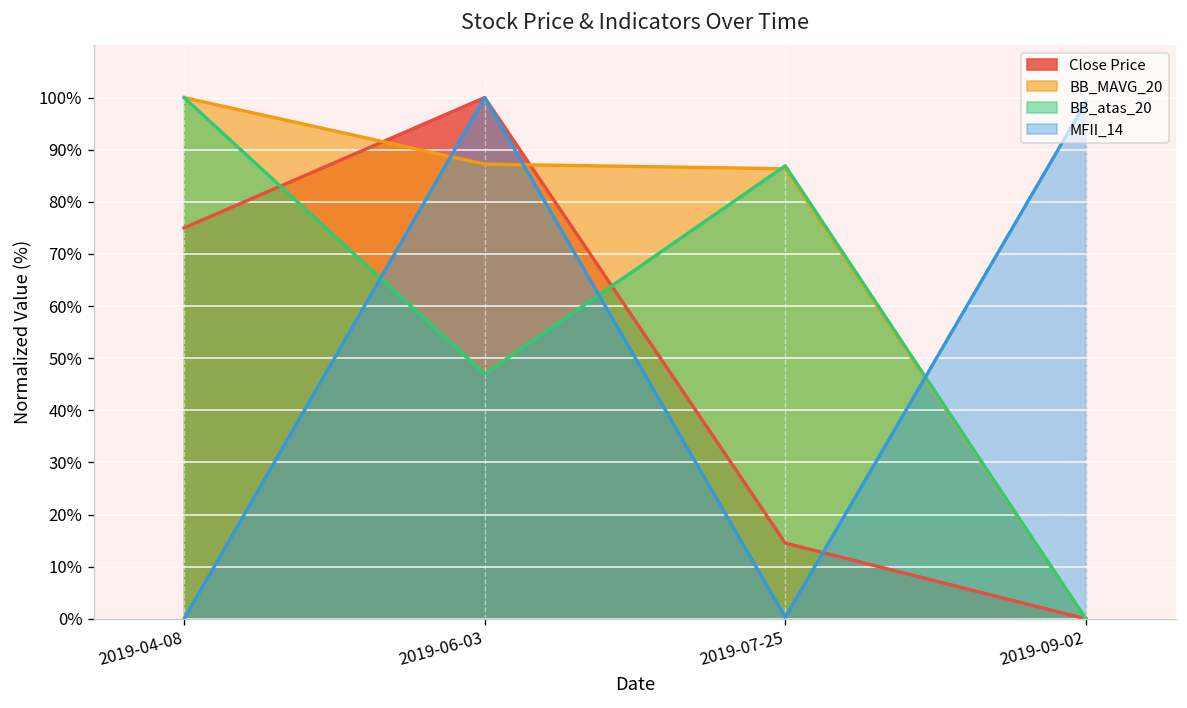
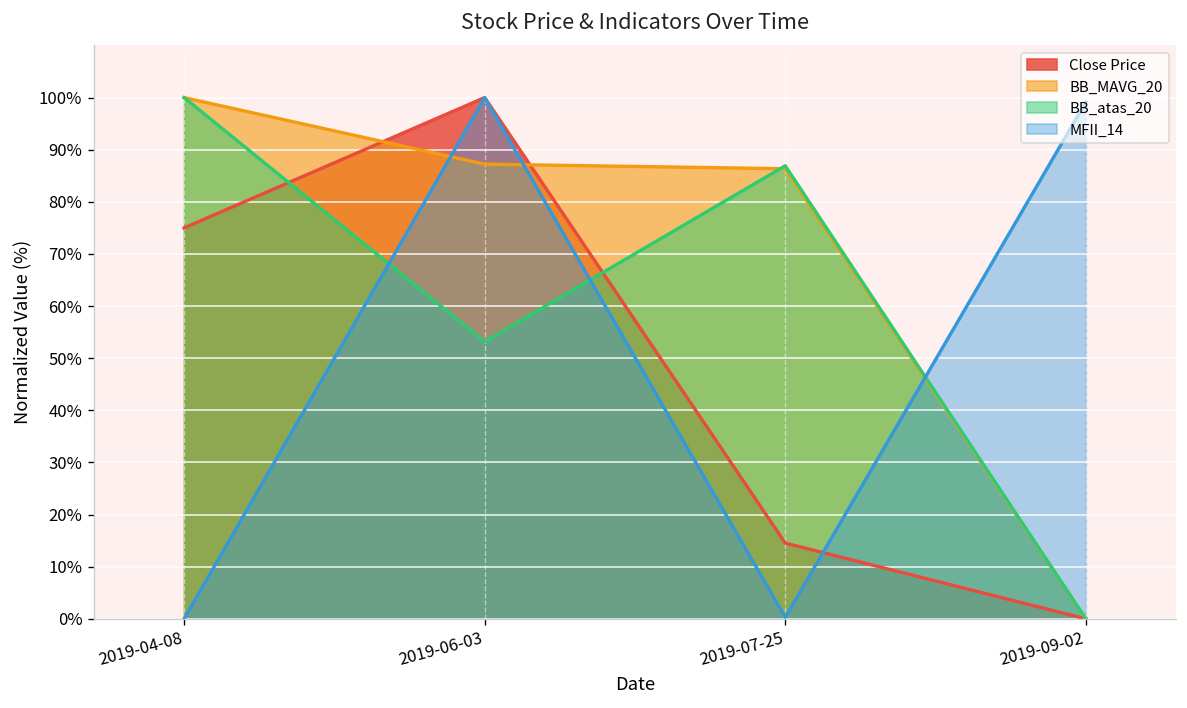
  {
    "Close Price": {
      "2019-04-08": "75%",
      "2019-07-25": "15%"
    },
    "BB_MAVG_20": {
      "2019-06-03": "87%"
    },
    "BB_atas_20": {
-     "2019-06-03": "47%"
+     "2019-06-03": "53%"
    },
    "MFII_14": {
      "2019-04-08": "0%",
      "2019-07-25": "0%"
    }
  }
